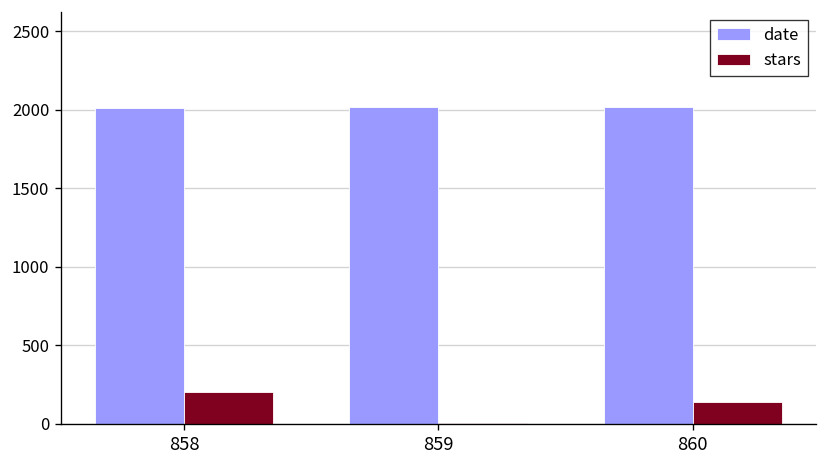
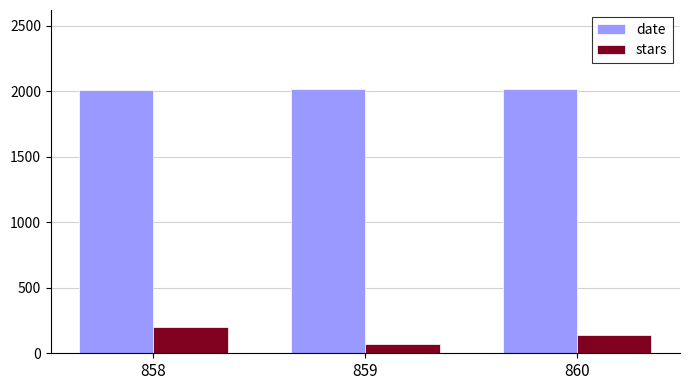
  {
    "date": {
      "858": 2010,
      "859": 2020,
      "860": 2020
    },
    "stars": {
      "858": 200,
-     "859": 10,
+     "859": 70,
      "860": 140
    }
  }
